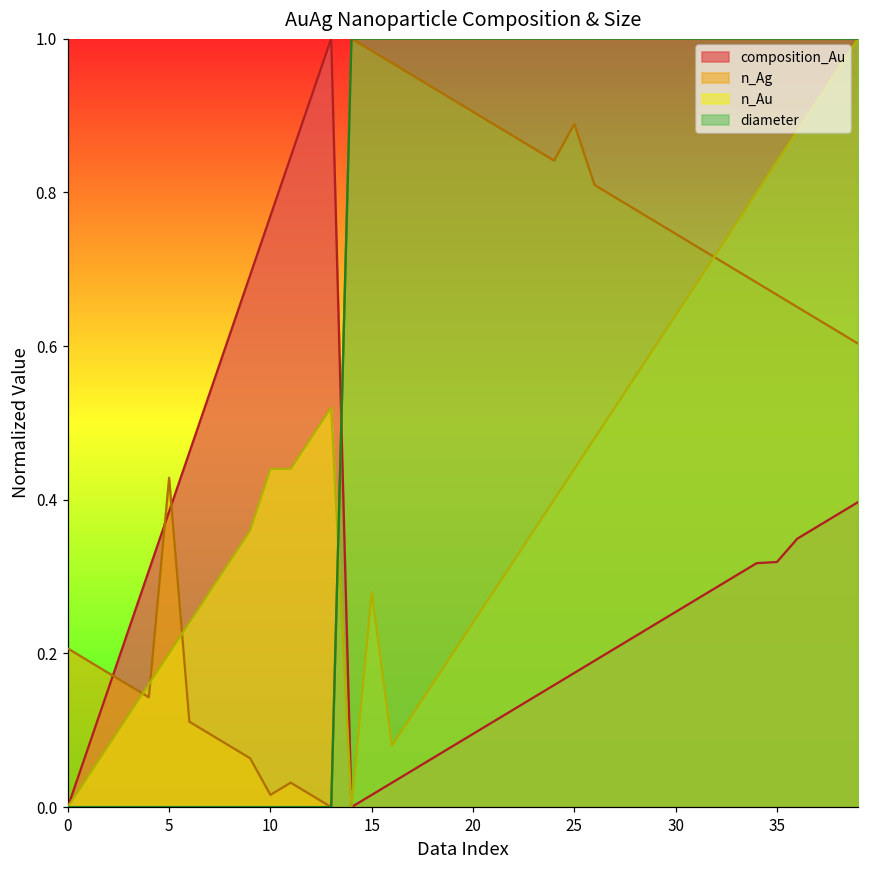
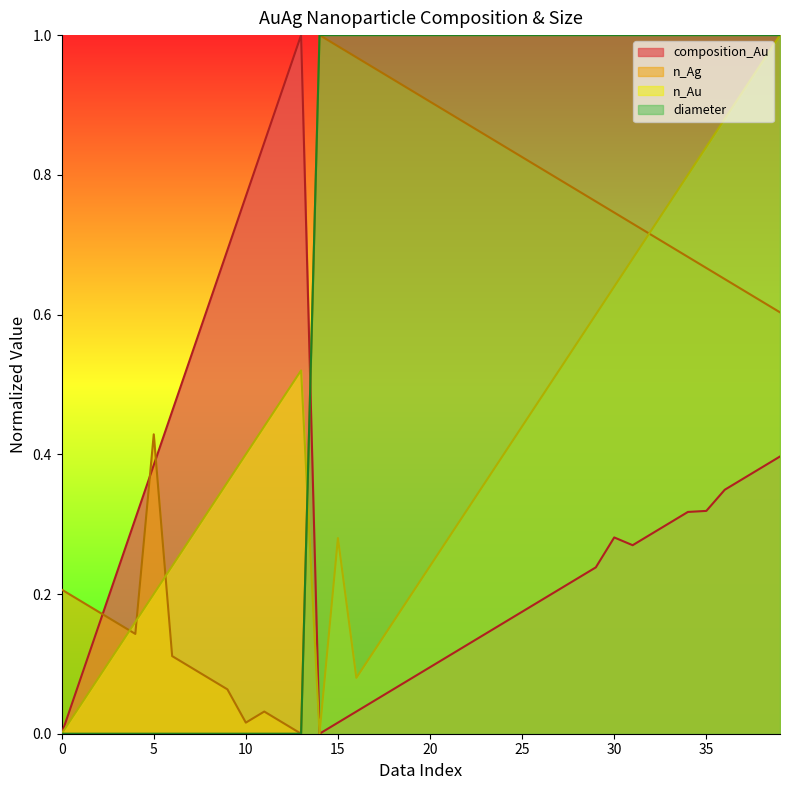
  {
    "composition_Au": {
      "5": 0.38,
      "10": 0.77,
      "15": 0.02,
      "20": 0.10,
      "25": 0.17,
-     "30": 0.25,
+     "30": 0.28,
      "35": 0.32
    },
    "n_Ag": {
      "0": 0.21,
      "5": 0.43,
      "10": 0.02,
      "15": 0.98,
      "20": 0.90,
-     "25": 0.89,
+     "25": 0.83,
      "30": 0.75,
      "35": 0.67
    },
    "n_Au": {
      "5": 0.20,
-     "10": 0.44,
+     "10": 0.40,
      "15": 0.28,
      "20": 0.24,
      "25": 0.44,
      "30": 0.64,
      "35": 0.84
    },
    "diameter": {
      "5": 0.00,
      "10": 0.00,
      "15": 1.00,
      "20": 1.00,
      "25": 1.00,
      "30": 1.00,
      "35": 1.00
    }
  }
